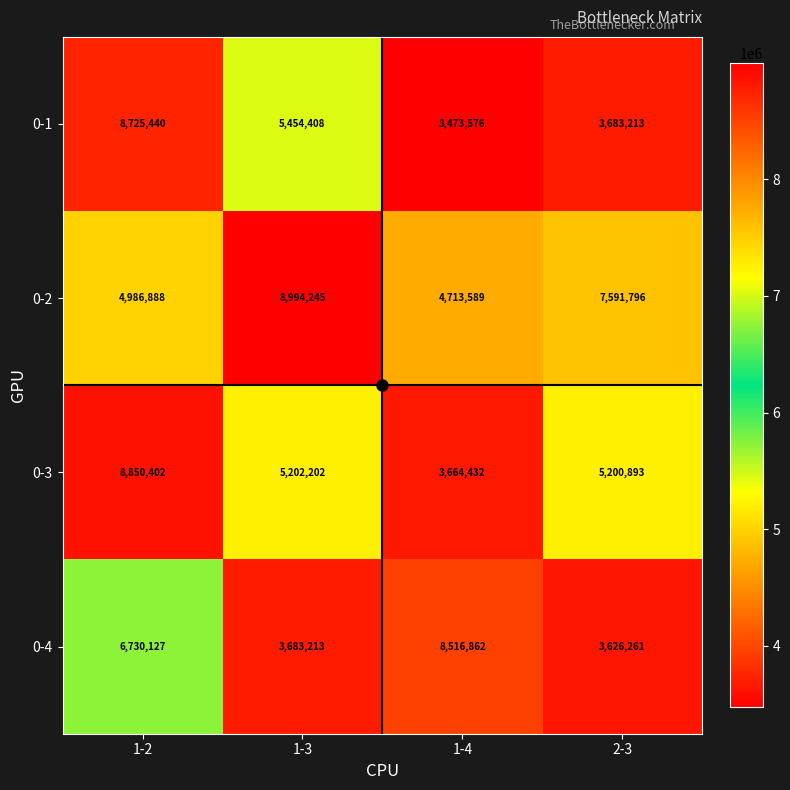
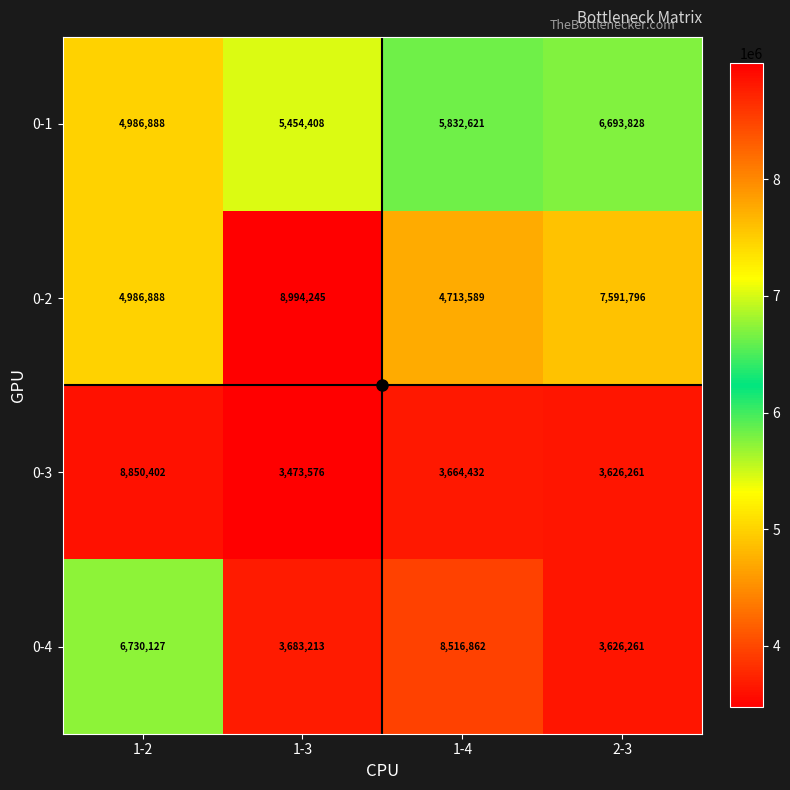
  {
    "0-1": {
-     "1-2": "8,725,440",
+     "1-2": "4,986,888",
      "1-3": "5,454,408",
-     "1-4": "3,473,576",
-     "2-3": "3,683,213"
+     "1-4": "5,832,621",
+     "2-3": "6,693,828"
    },
    "0-2": {
      "1-2": "4,986,888",
      "1-3": "8,994,245",
      "1-4": "4,713,589",
      "2-3": "7,591,796"
    },
    "0-3": {
      "1-2": "8,850,402",
-     "1-3": "5,202,202",
+     "1-3": "3,473,576",
      "1-4": "3,664,432",
-     "2-3": "5,200,893"
+     "2-3": "3,626,261"
    },
    "0-4": {
      "1-2": "6,730,127",
      "1-3": "3,683,213",
      "1-4": "8,516,862",
      "2-3": "3,626,261"
    }
  }
